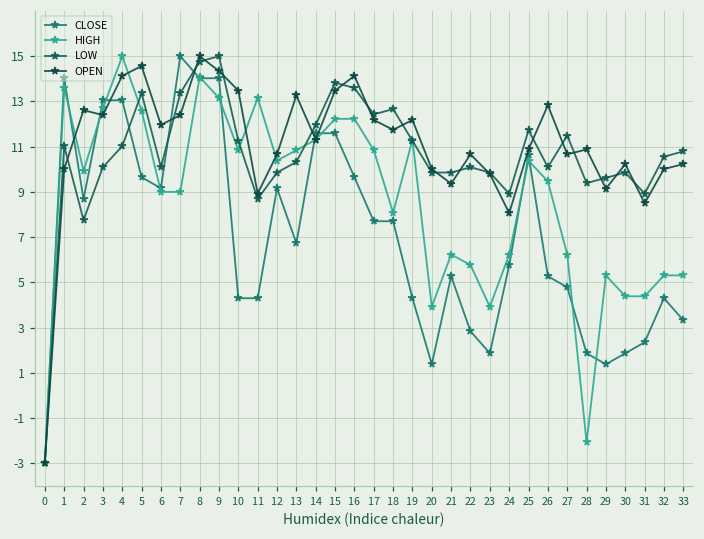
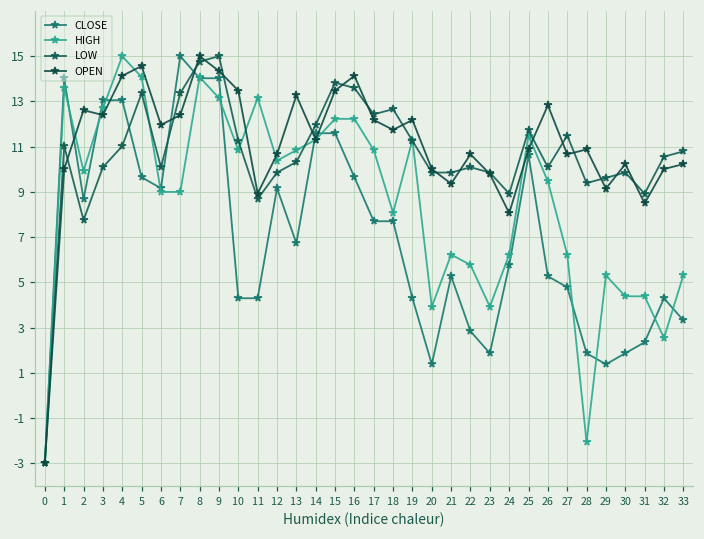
  {
    "HIGH": {
      "1": 13.6,
      "2": 9.9,
      "3": 12.7,
      "4": 15.0,
-     "5": 12.6,
+     "5": 14.1,
      "6": 9.0,
      "7": 9.0,
      "9": 13.2,
      "10": 10.8,
      "11": 13.2,
      "12": 10.4,
      "13": 10.8,
      "15": 12.2,
      "16": 12.2,
      "17": 10.8,
      "18": 8.1,
      "20": 3.9,
      "21": 6.2,
      "22": 5.8,
      "23": 3.9,
      "24": 6.2,
-     "25": 10.4,
+     "25": 11.5,
      "26": 9.5,
      "27": 6.2,
      "28": -2.1,
      "29": 5.3,
      "30": 4.4,
      "31": 4.4,
-     "32": 5.3,
+     "32": 2.5,
      "33": 5.3
    }
  }
